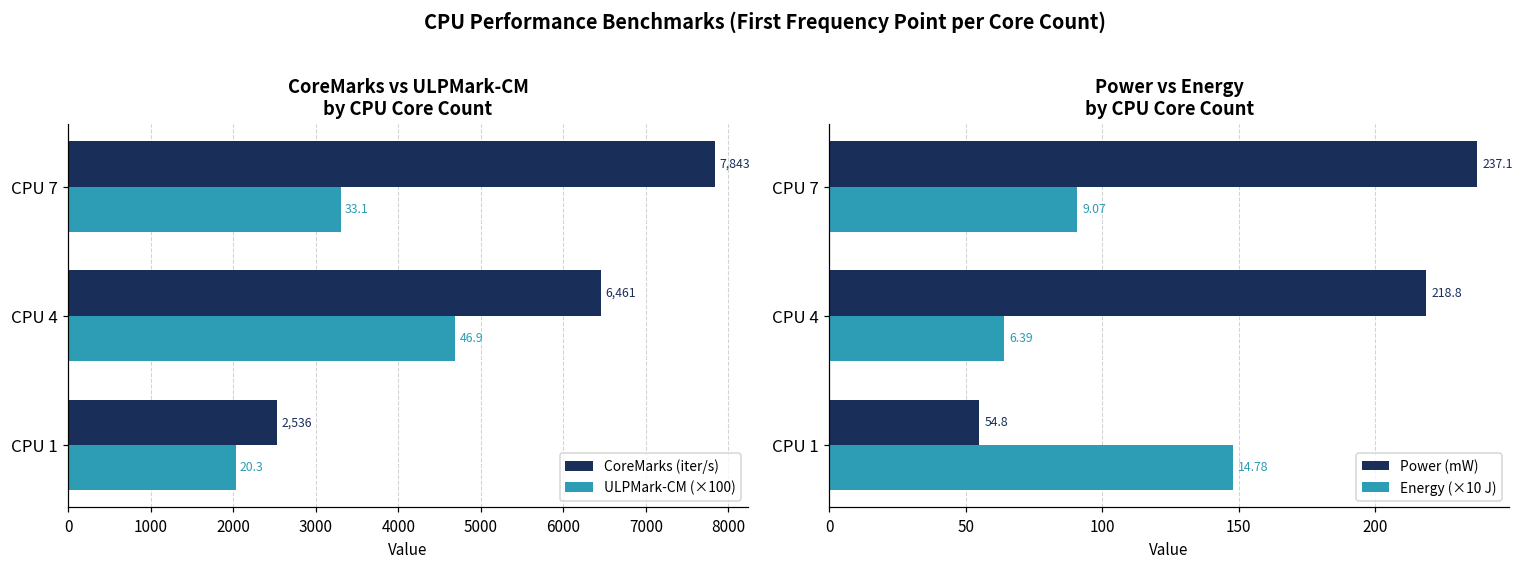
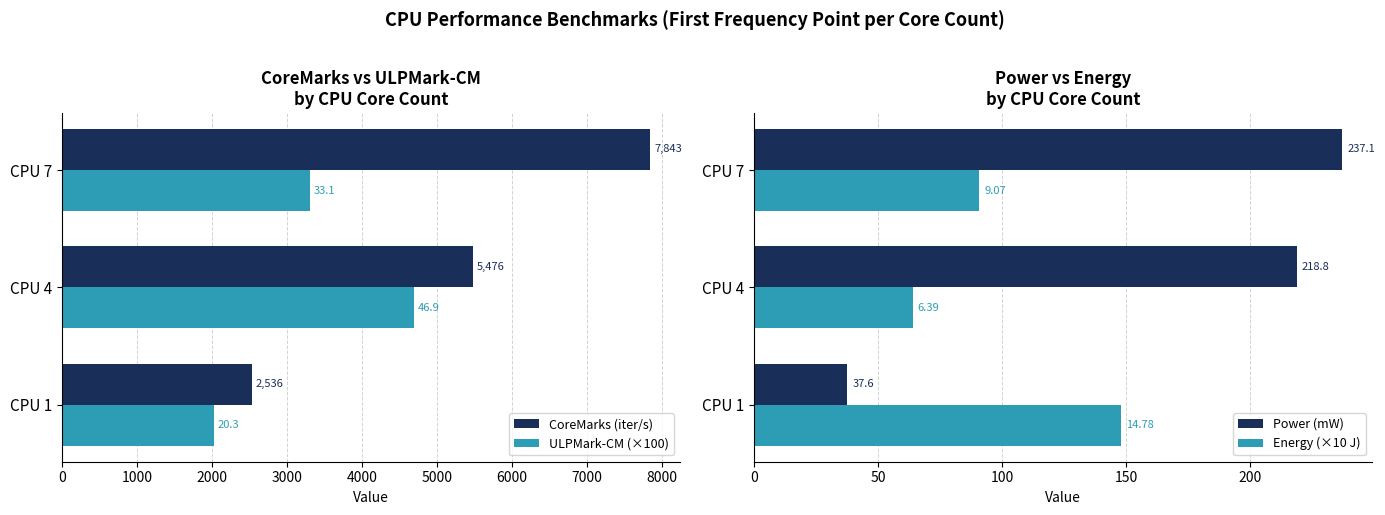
  {
    "CoreMarks vs ULPMark-CM by CPU Core Count": {
      "CoreMarks (iter/s)": {
        "CPU 7": "7,843",
-       "CPU 4": "6,461",
+       "CPU 4": "5,476",
        "CPU 1": "2,536"
      }
    },
    "Power vs Energy by CPU Core Count": {
      "Power (mW)": {
        "CPU 7": "237.1",
        "CPU 4": "218.8",
-       "CPU 1": "54.8"
+       "CPU 1": "37.6"
      }
    }
  }
